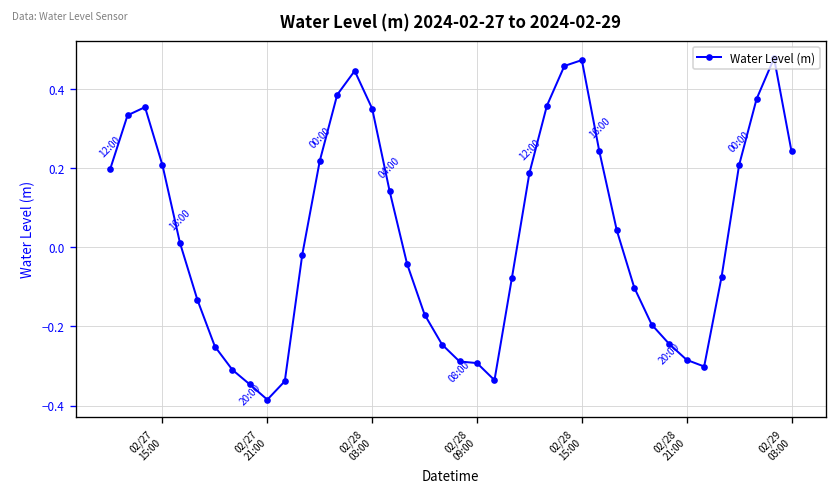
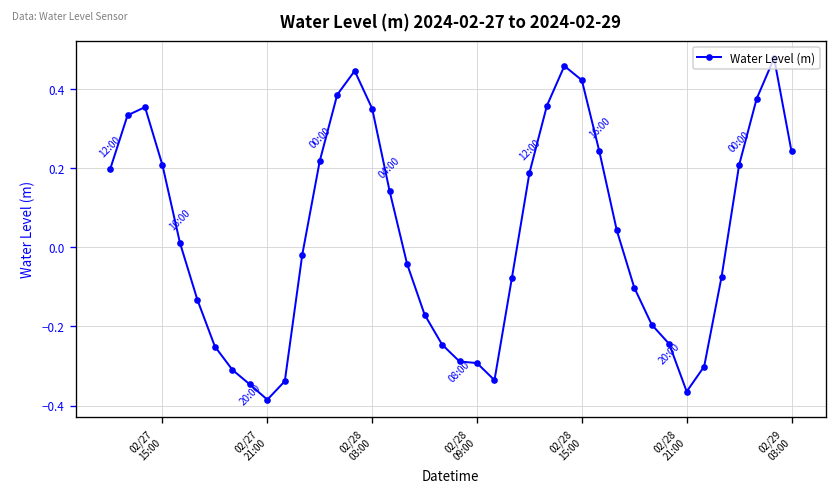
  {
    "02/27 15:00": 0.21,
    "02/28 03:00": 0.35,
-   "02/28 15:00": 0.47,
-   "02/28 21:00": -0.28,
+   "02/28 15:00": 0.42,
+   "02/28 21:00": -0.36,
    "02/29 03:00": 0.24
  }
